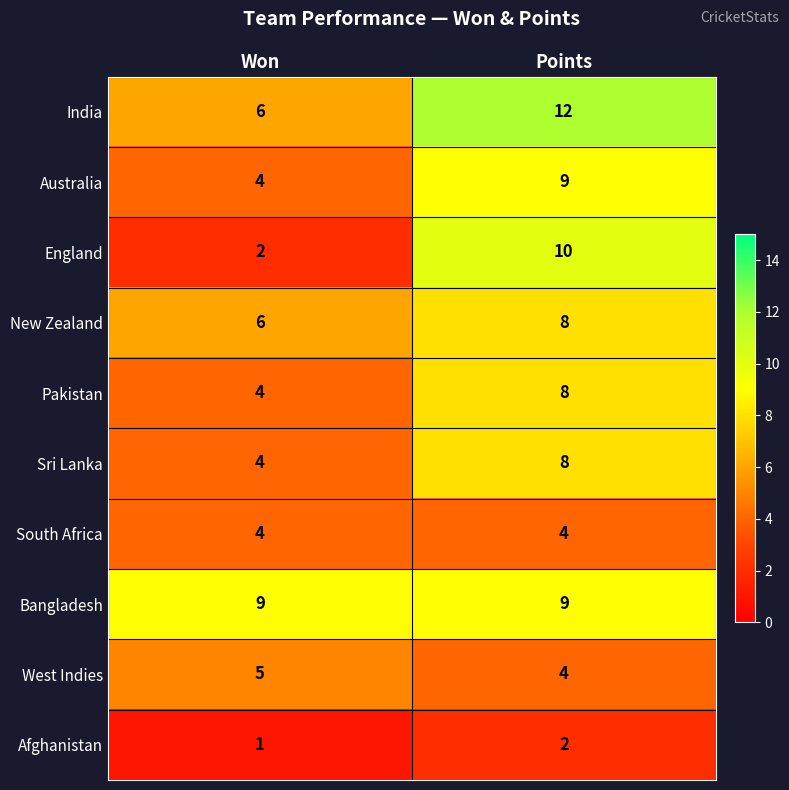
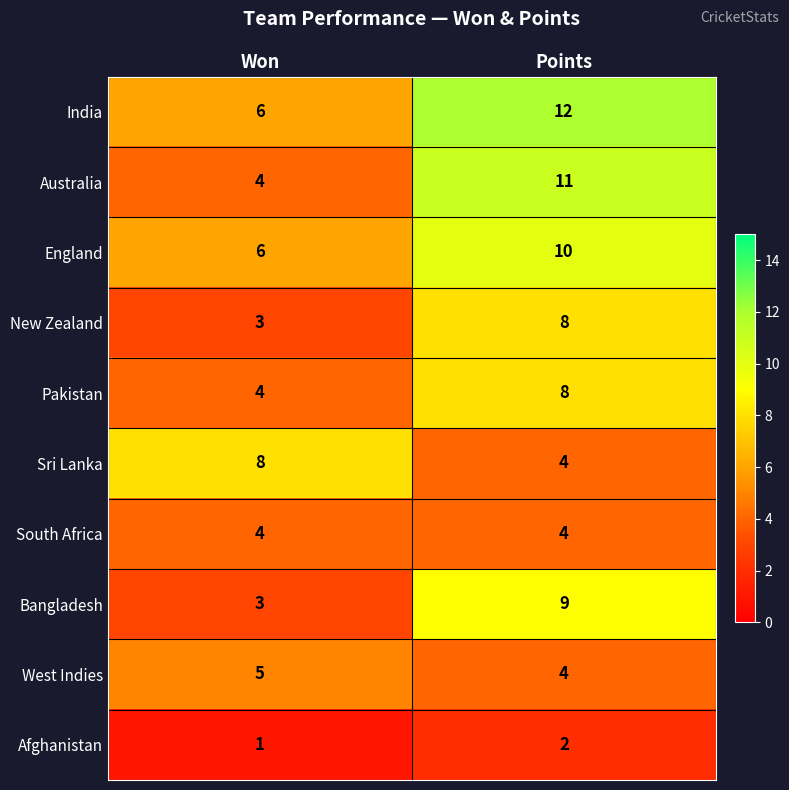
  {
    "India": {
      "Won": 6,
      "Points": 12
    },
    "Australia": {
      "Won": 4,
-     "Points": 9
+     "Points": 11
    },
    "England": {
-     "Won": 2,
+     "Won": 6,
      "Points": 10
    },
    "New Zealand": {
-     "Won": 6,
+     "Won": 3,
      "Points": 8
    },
    "Pakistan": {
      "Won": 4,
      "Points": 8
    },
    "Sri Lanka": {
-     "Won": 4,
-     "Points": 8
+     "Won": 8,
+     "Points": 4
    },
    "South Africa": {
      "Won": 4,
      "Points": 4
    },
    "Bangladesh": {
-     "Won": 9,
+     "Won": 3,
      "Points": 9
    },
    "West Indies": {
      "Won": 5,
      "Points": 4
    },
    "Afghanistan": {
      "Won": 1,
      "Points": 2
    }
  }
